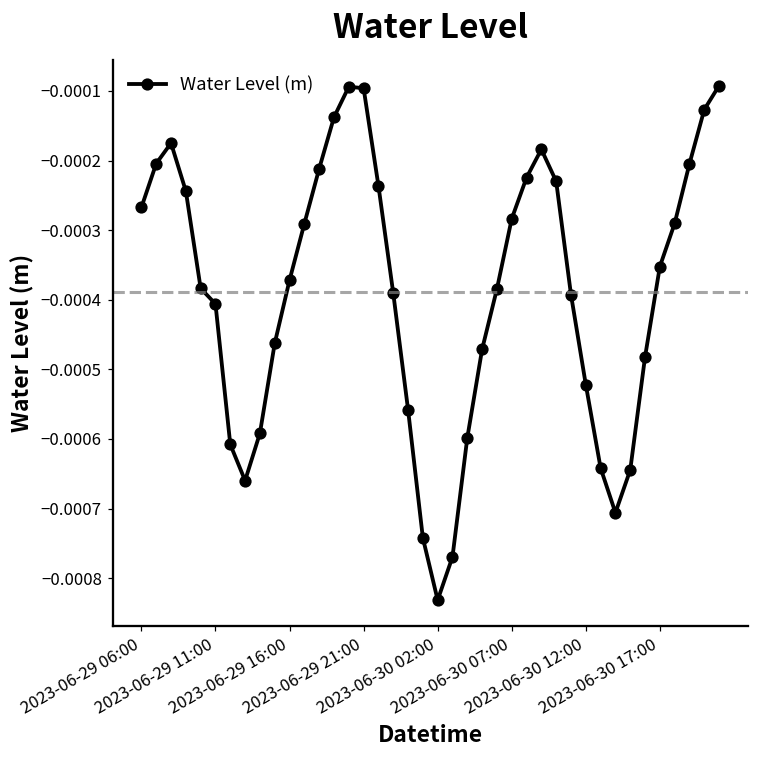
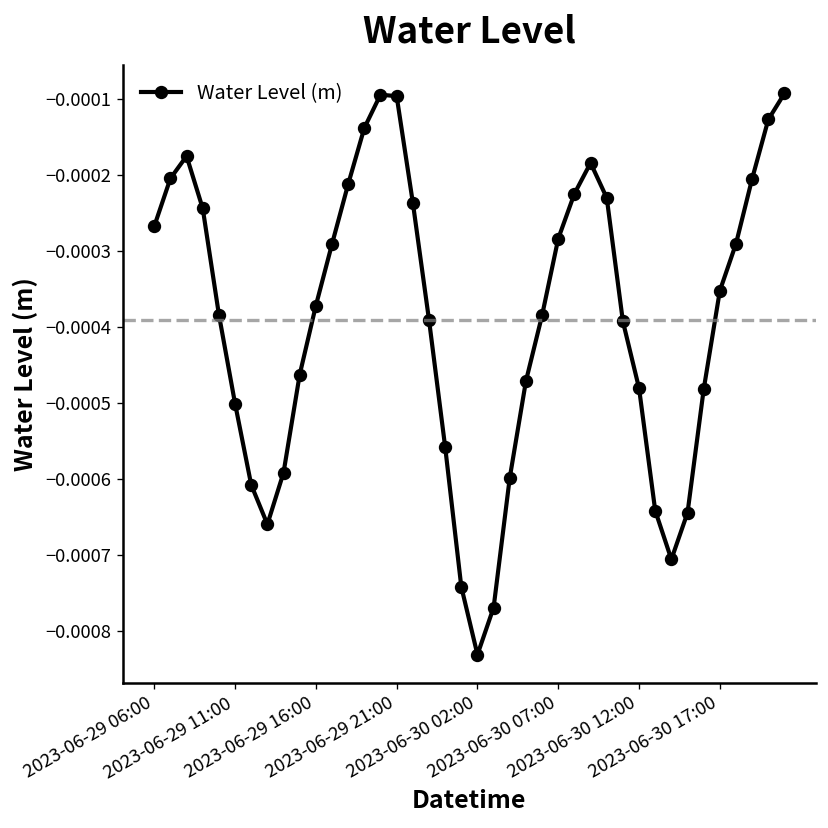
  {
    "2023-06-29 06:00": -0.00027,
-   "2023-06-29 11:00": -0.00041,
+   "2023-06-29 11:00": -0.00050,
    "2023-06-29 16:00": -0.00037,
    "2023-06-29 21:00": -0.00010,
    "2023-06-30 02:00": -0.00083,
    "2023-06-30 07:00": -0.00028,
-   "2023-06-30 12:00": -0.00052,
+   "2023-06-30 12:00": -0.00048,
    "2023-06-30 17:00": -0.00035
  }
